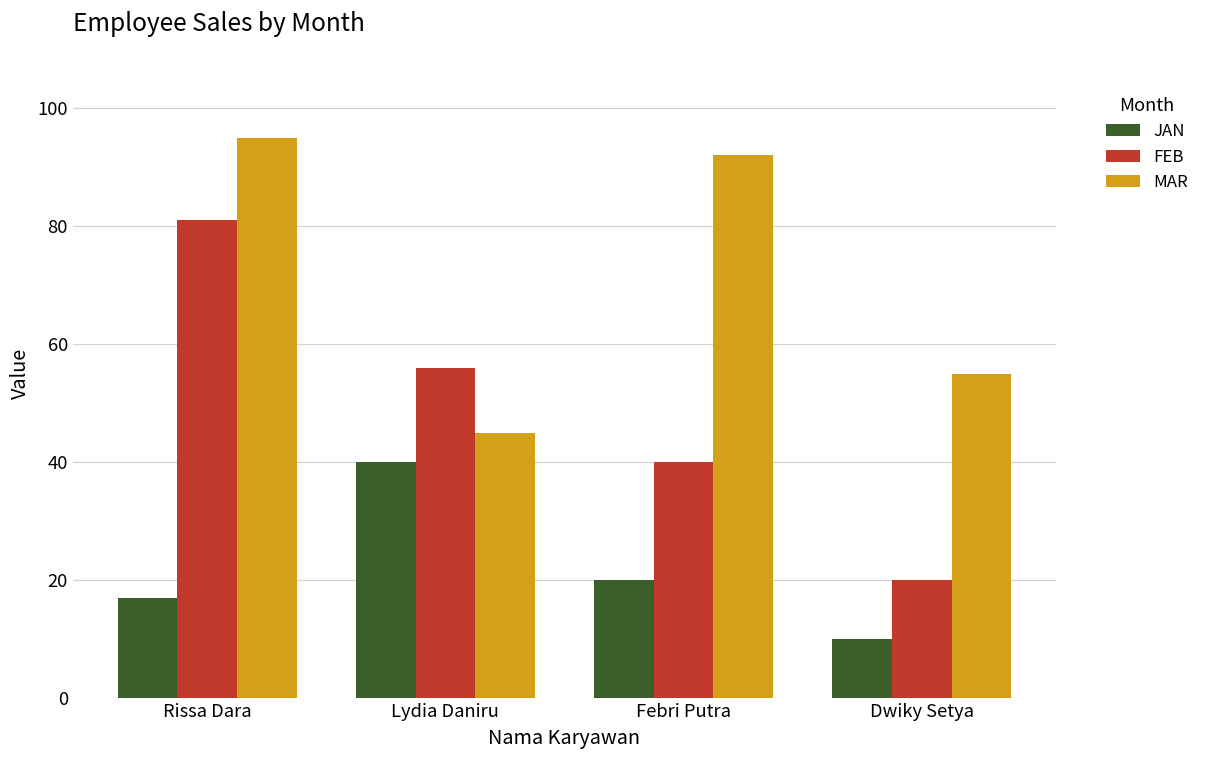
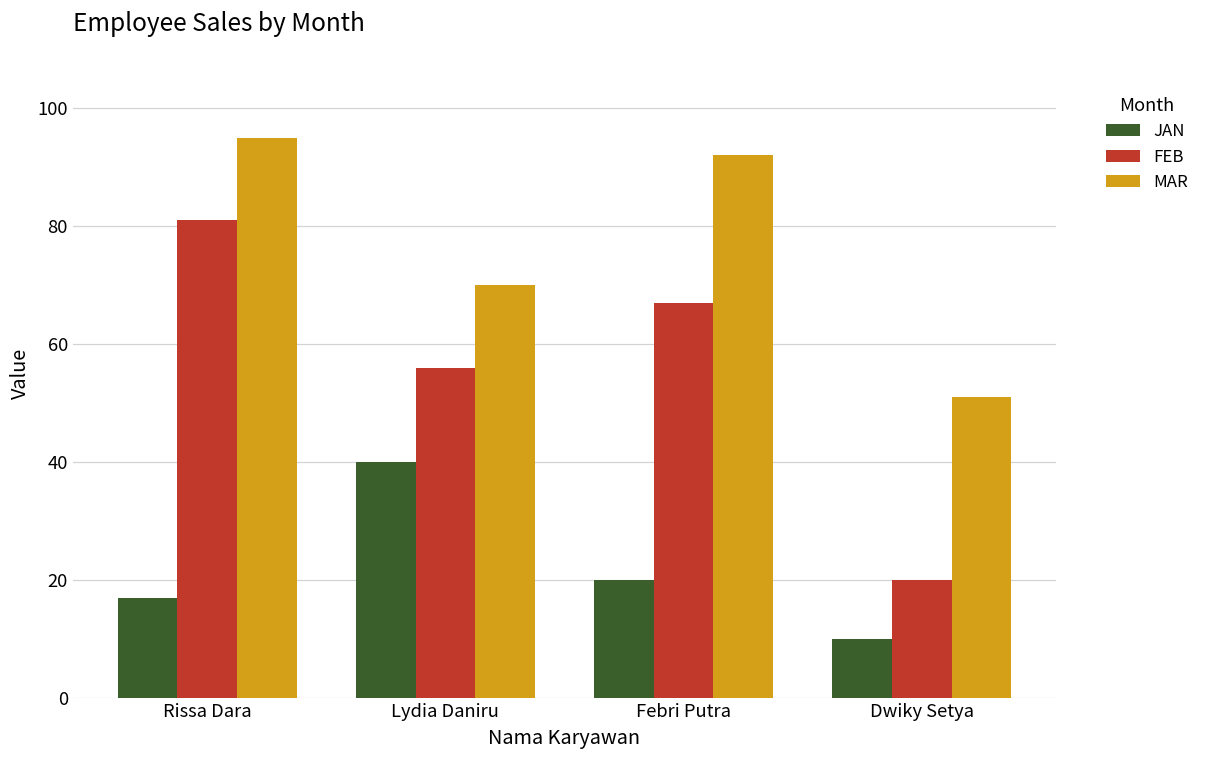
  {
    "JAN": {
      "Rissa Dara": 17,
      "Lydia Daniru": 40,
      "Febri Putra": 20,
      "Dwiky Setya": 10
    },
    "FEB": {
      "Rissa Dara": 81,
      "Lydia Daniru": 56,
-     "Febri Putra": 40,
+     "Febri Putra": 67,
      "Dwiky Setya": 20
    },
    "MAR": {
      "Rissa Dara": 95,
-     "Lydia Daniru": 45,
+     "Lydia Daniru": 70,
      "Febri Putra": 92,
-     "Dwiky Setya": 55
+     "Dwiky Setya": 51
    }
  }
